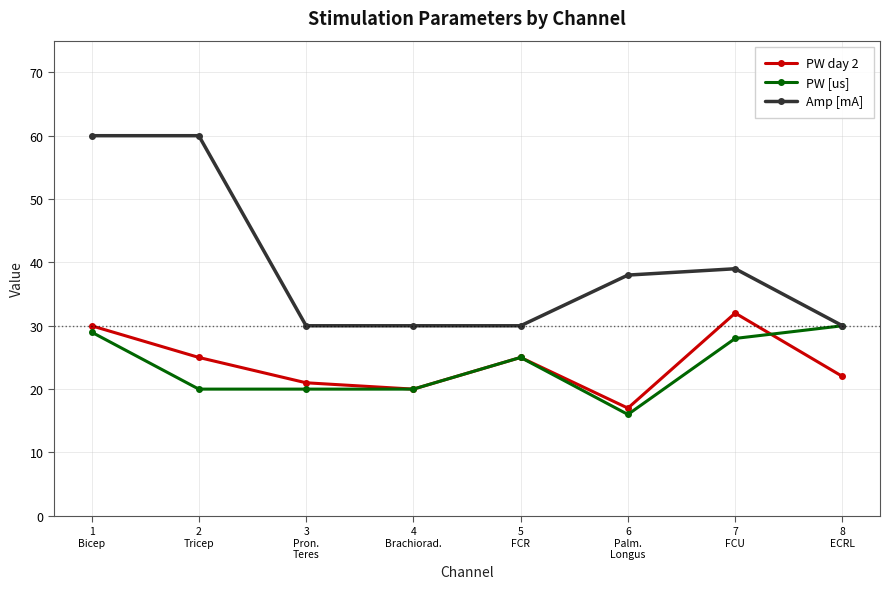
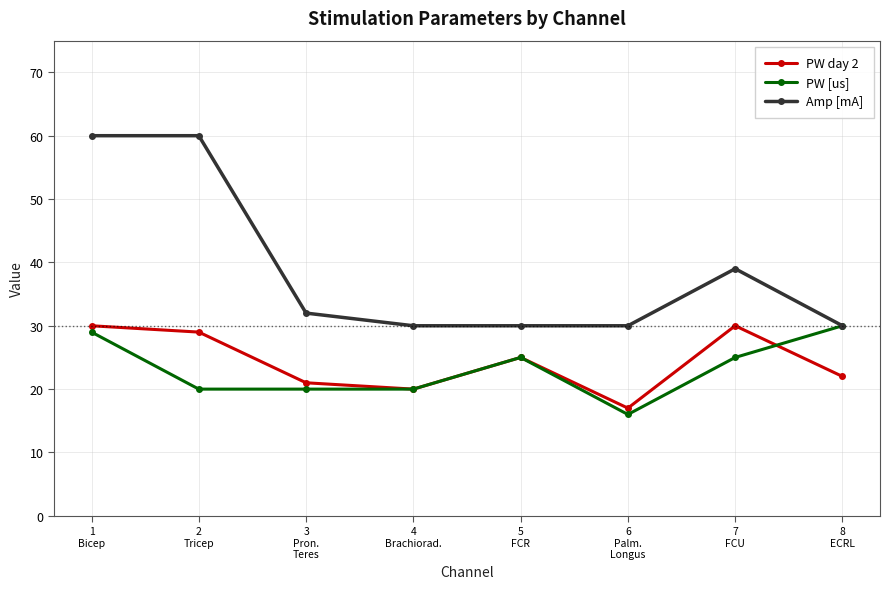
  {
    "PW day 2": {
      "1 Bicep": 30,
-     "2 Tricep": 25,
+     "2 Tricep": 29,
      "3 Pron. Teres": 21,
      "6 Palm. Longus": 17,
-     "7 FCU": 32,
+     "7 FCU": 30,
      "8 ECRL": 22
    },
    "PW [us]": {
      "1 Bicep": 29,
      "2 Tricep": 20,
      "3 Pron. Teres": 20,
      "6 Palm. Longus": 16,
-     "7 FCU": 28
+     "7 FCU": 25
    },
    "Amp [mA]": {
      "1 Bicep": 60,
      "2 Tricep": 60,
-     "3 Pron. Teres": 30,
+     "3 Pron. Teres": 32,
      "4 Brachiorad.": 30,
      "5 FCR": 30,
-     "6 Palm. Longus": 38,
+     "6 Palm. Longus": 30,
      "7 FCU": 39
    }
  }
